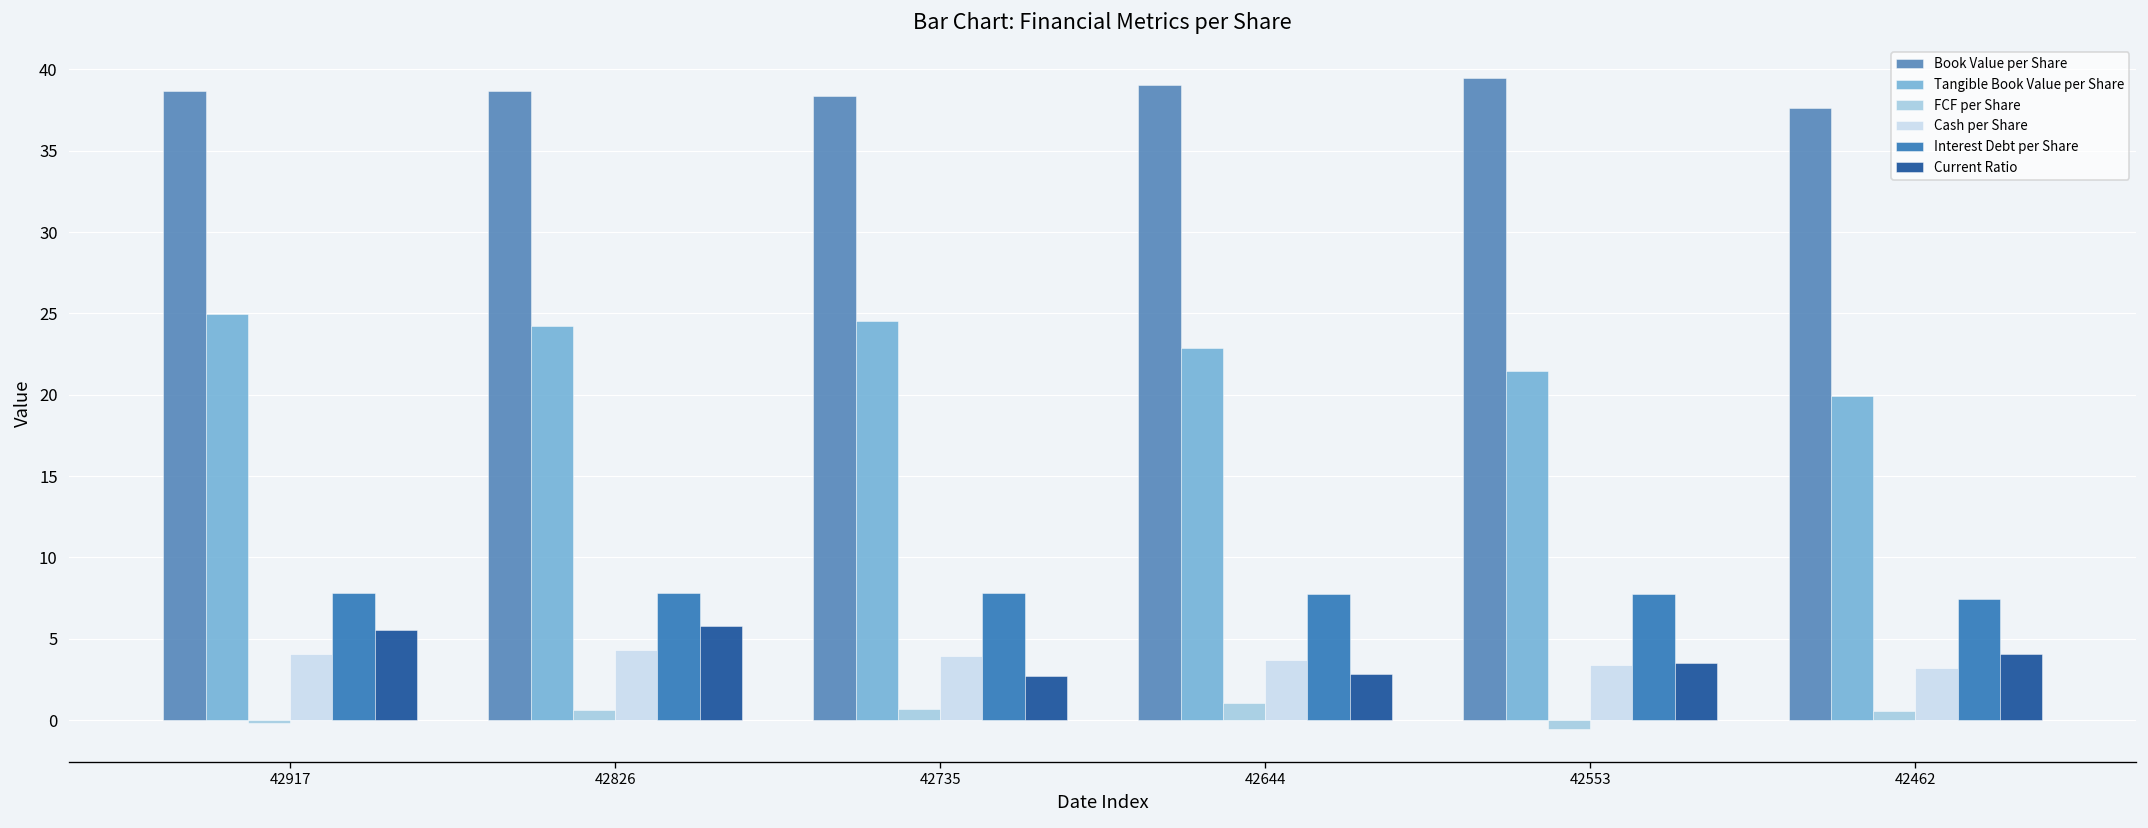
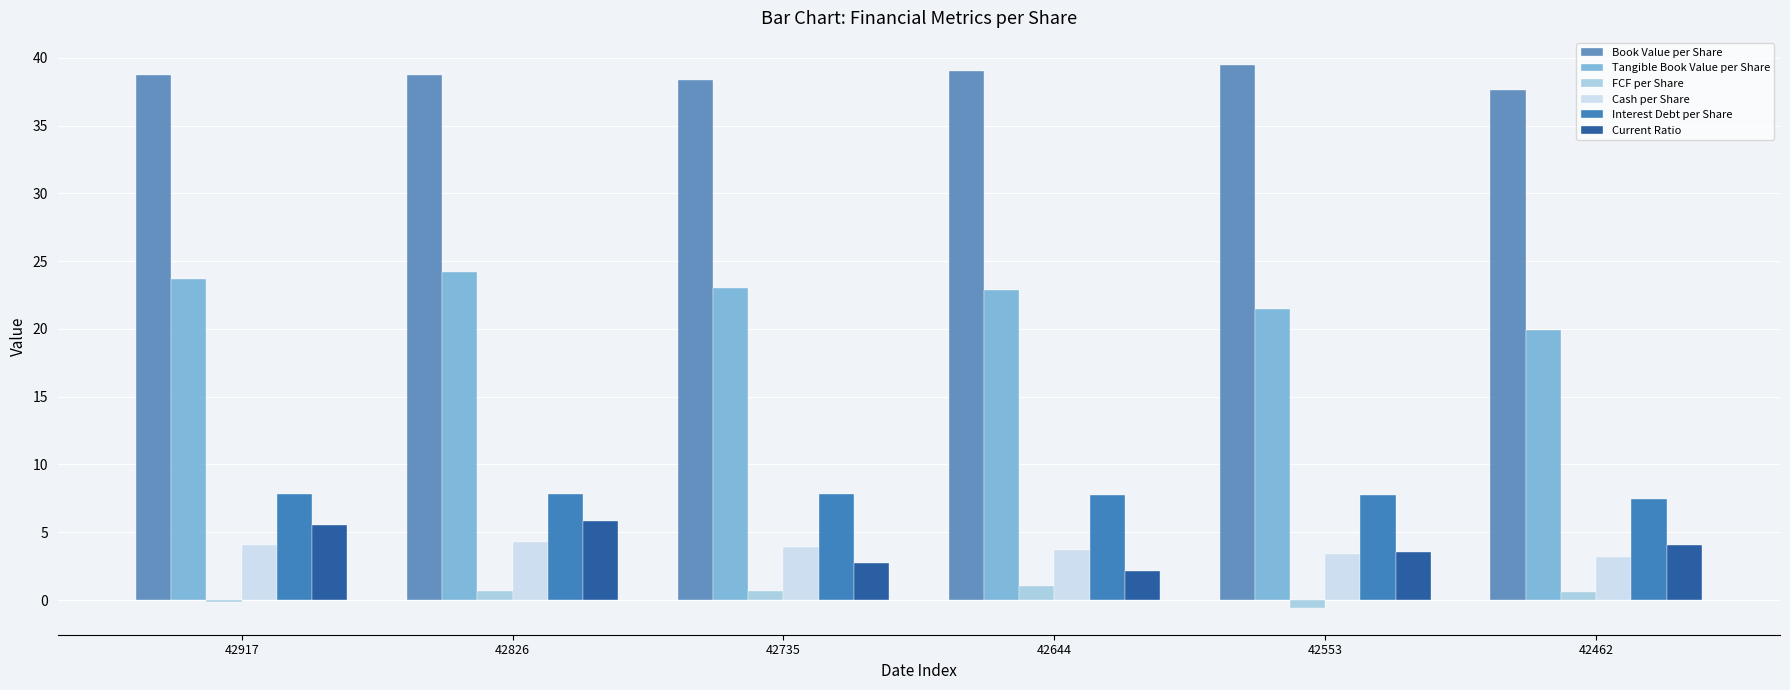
  {
    "Tangible Book Value per Share": {
-     "42917": 25.0,
+     "42917": 23.7,
      "42826": 24.2,
-     "42735": 24.5,
+     "42735": 23.0,
      "42644": 22.9,
      "42553": 21.5,
      "42462": 19.9
    },
    "Current Ratio": {
      "42917": 5.5,
      "42826": 5.8,
      "42735": 2.7,
-     "42644": 2.8,
+     "42644": 2.2,
      "42553": 3.5,
      "42462": 4.0
    }
  }
